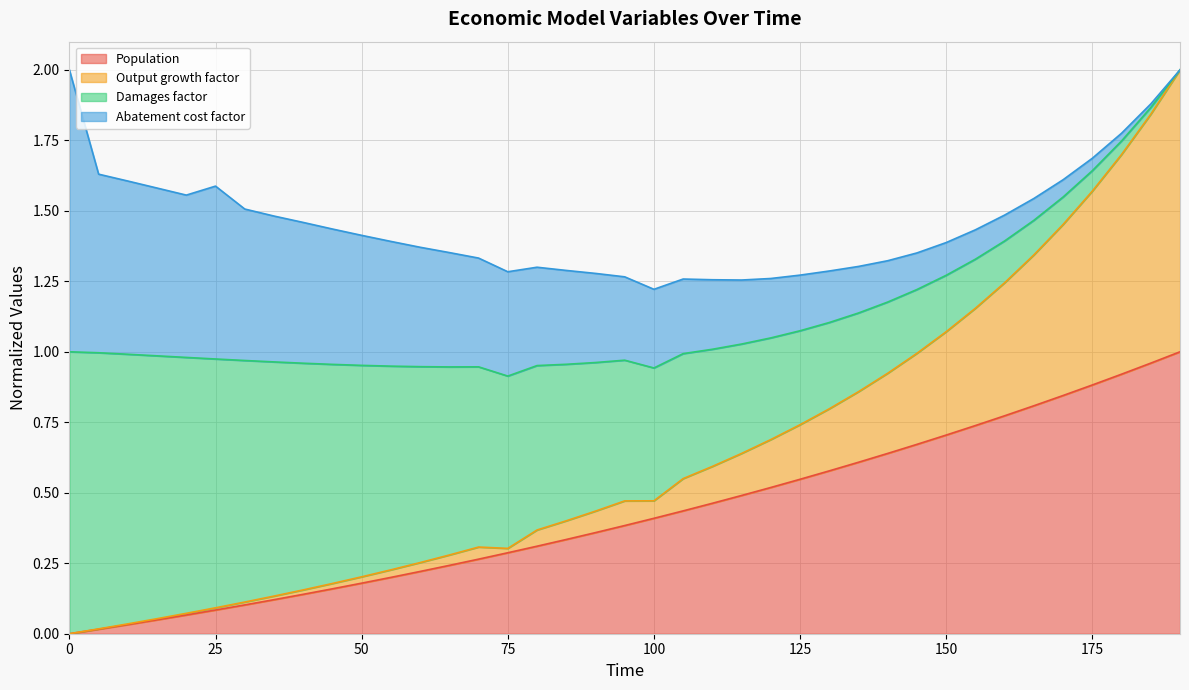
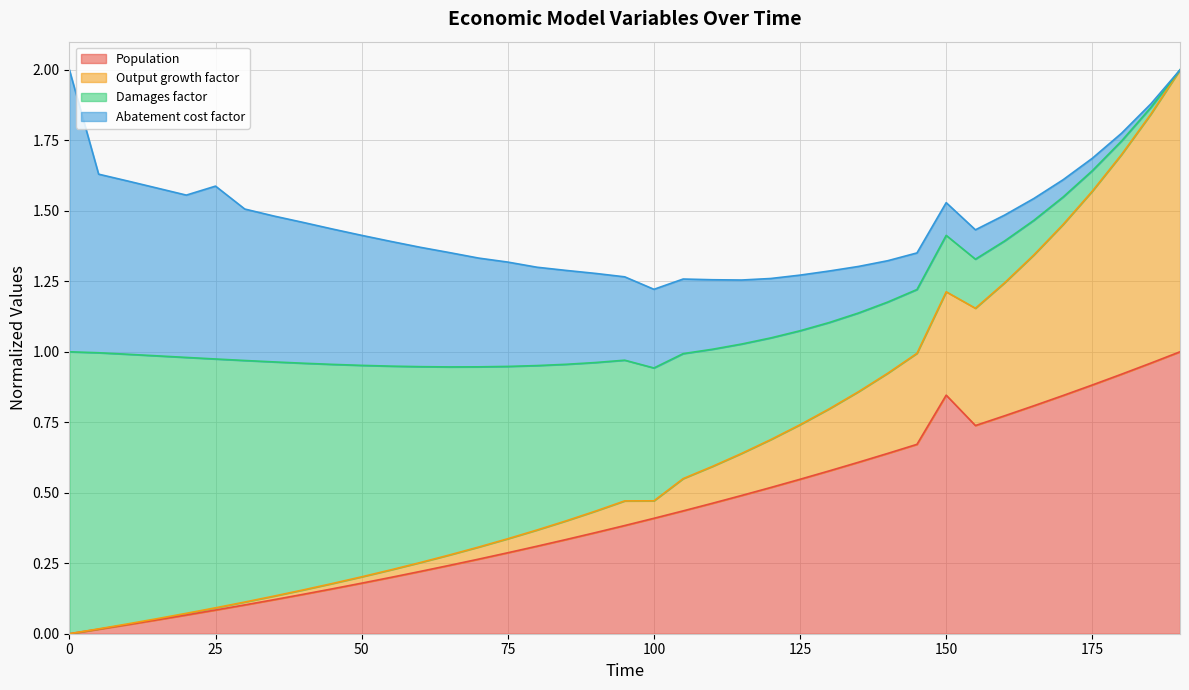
  {
    "Population": {
      "50": 0.18,
      "75": 0.29,
      "100": 0.41,
      "125": 0.55,
-     "150": 0.70,
+     "150": 0.85,
      "175": 0.88
    },
    "Output growth factor": {
      "50": 0.02,
-     "75": 0.02,
+     "75": 0.05,
      "100": 0.06,
      "125": 0.19,
      "150": 0.37,
      "175": 0.69
    },
    "Damages factor": {
      "0": 1.00,
      "25": 0.88,
      "50": 0.75,
      "75": 0.61,
      "100": 0.47,
      "125": 0.33,
      "150": 0.20,
      "175": 0.07
    },
    "Abatement cost factor": {
      "0": 1.00,
      "25": 0.61,
      "50": 0.46,
      "75": 0.37,
      "100": 0.28,
      "125": 0.20,
      "150": 0.12,
      "175": 0.04
    }
  }
